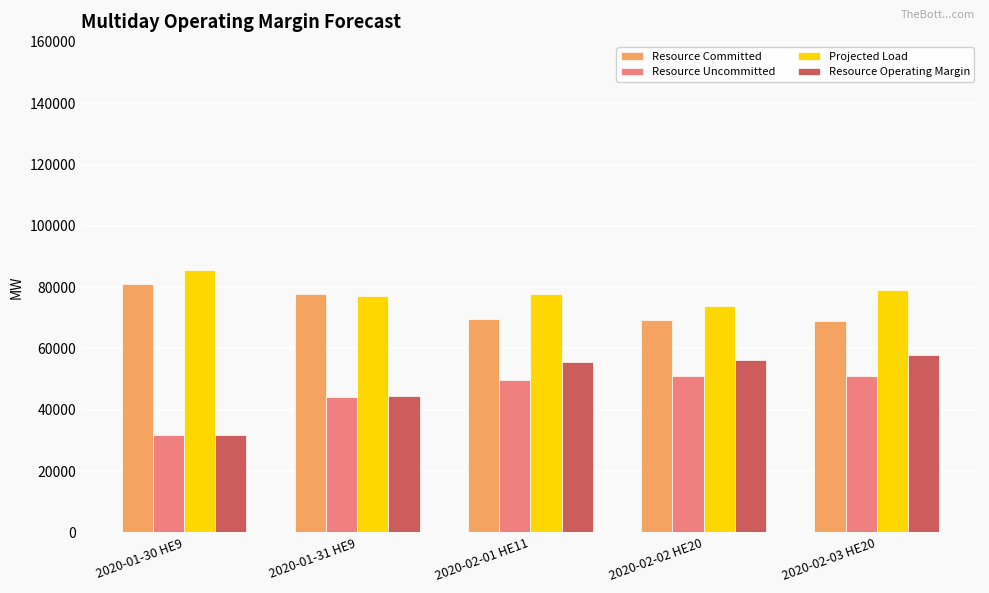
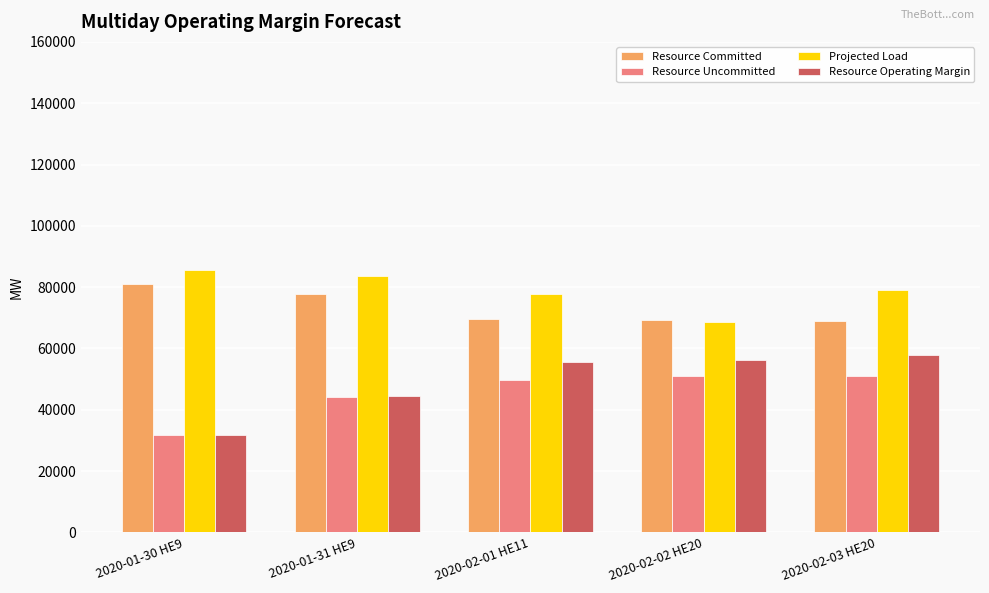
  {
    "Projected Load": {
      "2020-01-30 HE9": 86000,
-     "2020-01-31 HE9": 77000,
+     "2020-01-31 HE9": 84000,
      "2020-02-01 HE11": 78000,
-     "2020-02-02 HE20": 74000,
+     "2020-02-02 HE20": 68000,
      "2020-02-03 HE20": 79000
    },
    "Resource Operating Margin": {
      "2020-01-30 HE9": 32000,
      "2020-01-31 HE9": 45000,
      "2020-02-01 HE11": 56000,
      "2020-02-02 HE20": 56000,
      "2020-02-03 HE20": 58000
    }
  }
